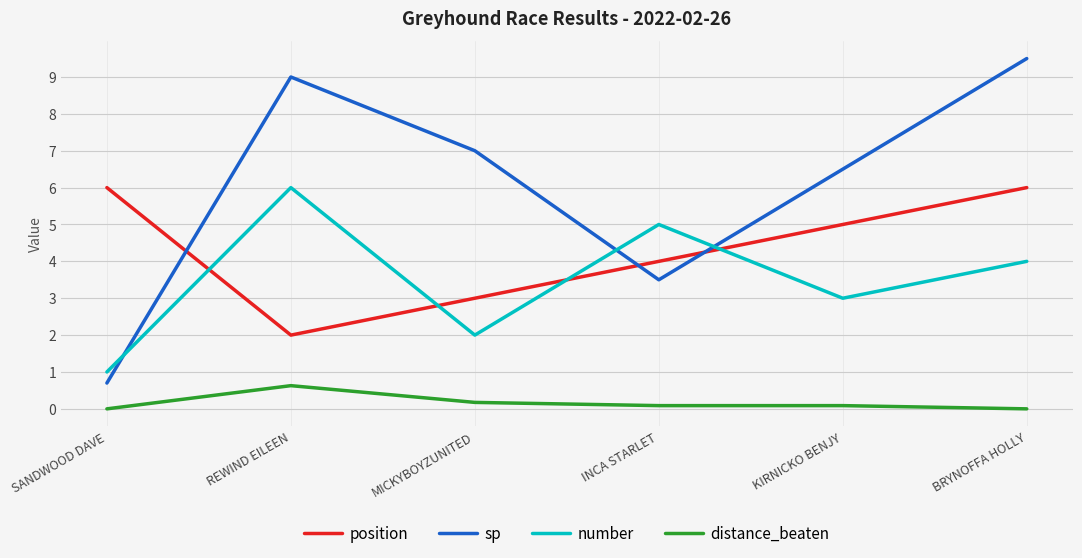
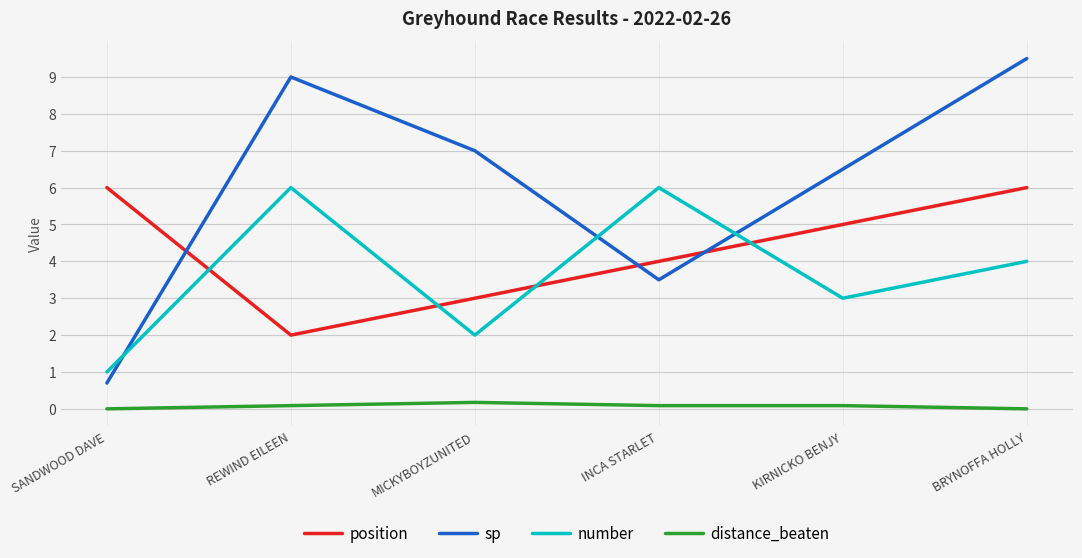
  {
    "position": {
      "SANDWOOD DAVE": 6.0,
      "REWIND EILEEN": 2.0,
      "MICKYBOYZUNITED": 3.0,
      "INCA STARLET": 4.0,
      "KIRNICKO BENJY": 5.0,
      "BRYNOFFA HOLLY": 6.0
    },
    "sp": {
      "SANDWOOD DAVE": 0.7,
      "REWIND EILEEN": 9.0,
      "MICKYBOYZUNITED": 7.0,
      "INCA STARLET": 3.5,
      "KIRNICKO BENJY": 6.5,
      "BRYNOFFA HOLLY": 9.5
    },
    "number": {
      "SANDWOOD DAVE": 1,
      "REWIND EILEEN": 6,
      "MICKYBOYZUNITED": 2,
-     "INCA STARLET": 5,
+     "INCA STARLET": 6,
      "KIRNICKO BENJY": 3,
      "BRYNOFFA HOLLY": 4
    },
    "distance_beaten": {
      "SANDWOOD DAVE": 0.0,
-     "REWIND EILEEN": 0.6,
+     "REWIND EILEEN": 0.1,
      "MICKYBOYZUNITED": 0.2,
      "INCA STARLET": 0.1,
      "KIRNICKO BENJY": 0.1,
      "BRYNOFFA HOLLY": 0.0
    }
  }
